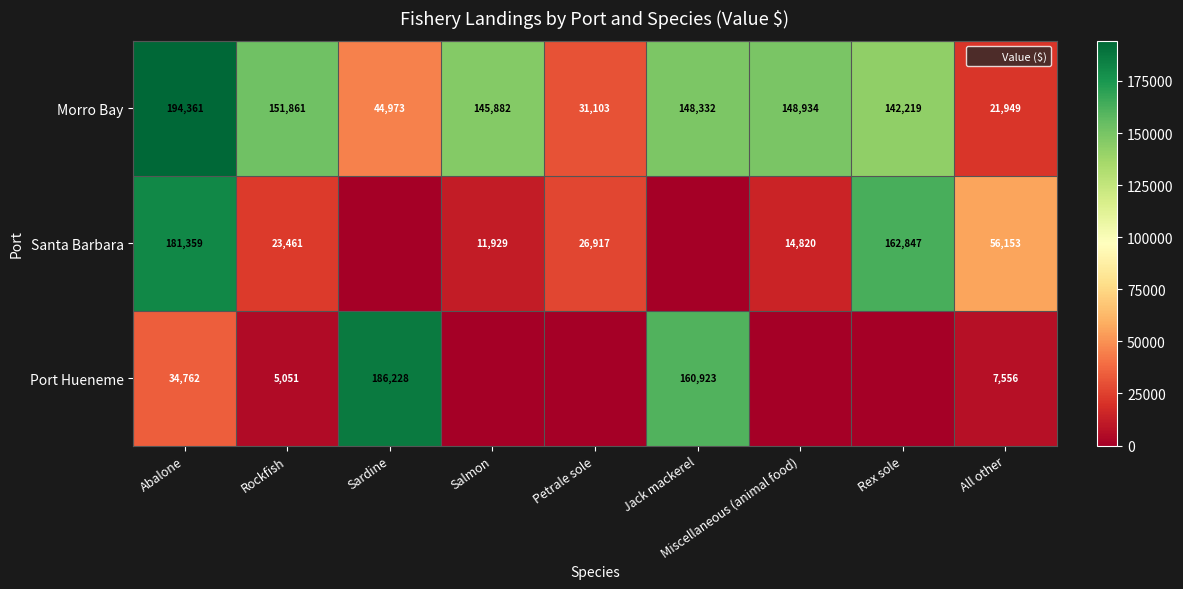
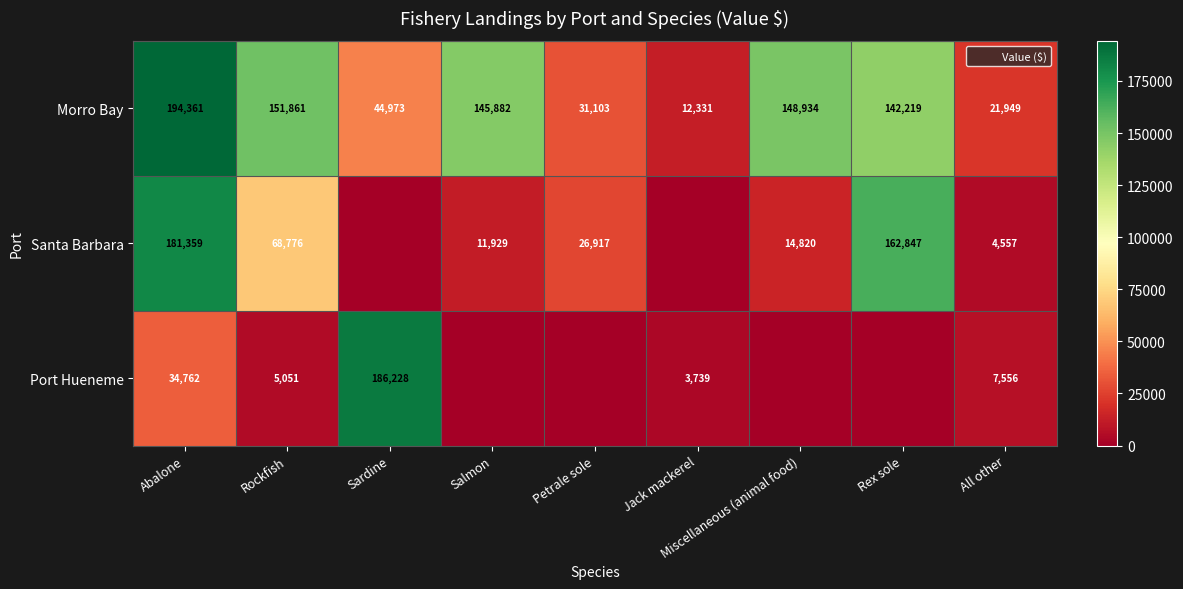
  {
    "Morro Bay": {
      "Abalone": "194,361",
      "Rockfish": "151,861",
      "Sardine": "44,973",
      "Salmon": "145,882",
      "Petrale sole": "31,103",
-     "Jack mackerel": "148,332",
+     "Jack mackerel": "12,331",
      "Miscellaneous (animal food)": "148,934",
      "Rex sole": "142,219",
      "All other": "21,949"
    },
    "Santa Barbara": {
      "Abalone": "181,359",
-     "Rockfish": "23,461",
+     "Rockfish": "68,776",
      "Salmon": "11,929",
      "Petrale sole": "26,917",
      "Miscellaneous (animal food)": "14,820",
      "Rex sole": "162,847",
-     "All other": "56,153"
+     "All other": "4,557"
    },
    "Port Hueneme": {
      "Abalone": "34,762",
      "Rockfish": "5,051",
      "Sardine": "186,228",
-     "Jack mackerel": "160,923",
+     "Jack mackerel": "3,739",
      "All other": "7,556"
    }
  }
